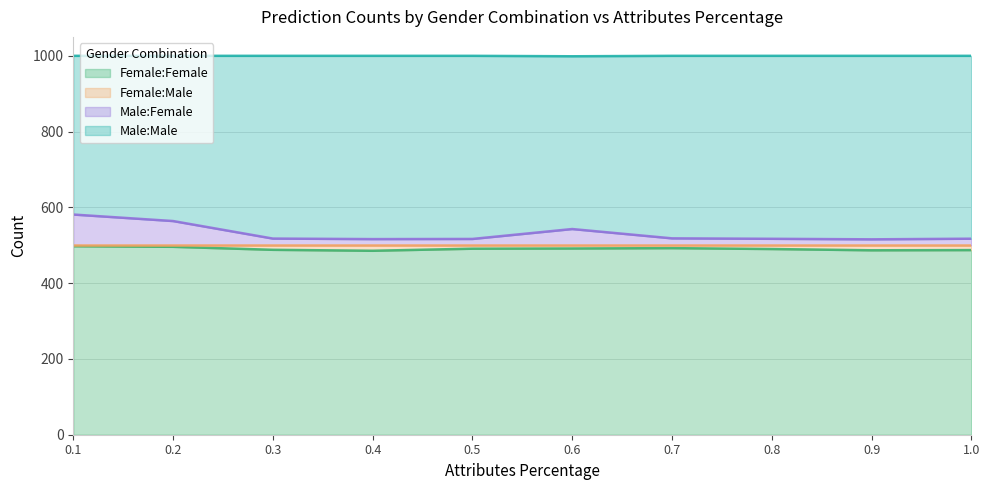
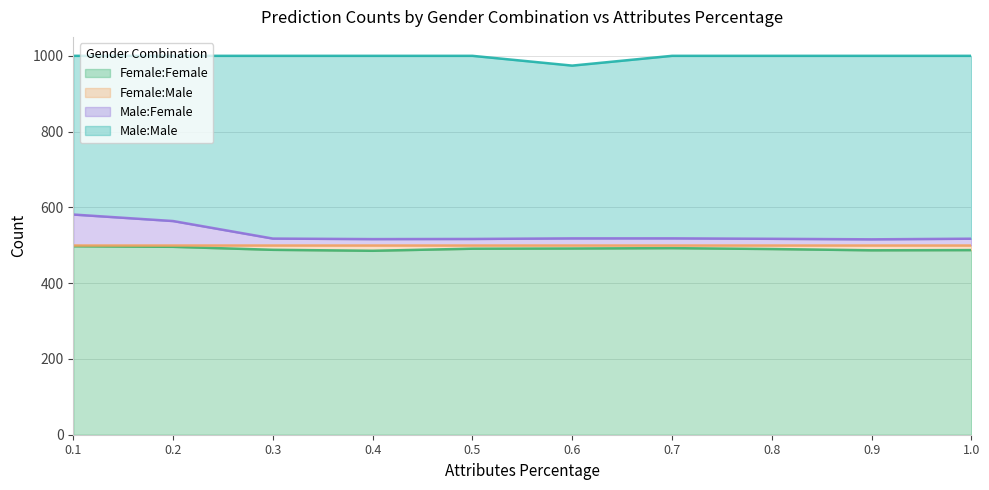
  {
    "Female:Male": {
      "0.3": 500,
      "0.4": 500,
      "0.5": 500,
      "0.6": 500,
      "0.7": 500,
      "0.8": 500,
      "0.9": 500,
      "1.0": 500
    },
    "Male:Female": {
      "0.1": 580,
      "0.2": 560,
      "0.3": 520,
      "0.4": 520,
      "0.5": 520,
-     "0.6": 540,
+     "0.6": 520,
      "0.7": 520,
      "0.8": 520,
      "0.9": 520,
      "1.0": 520
    }
  }
